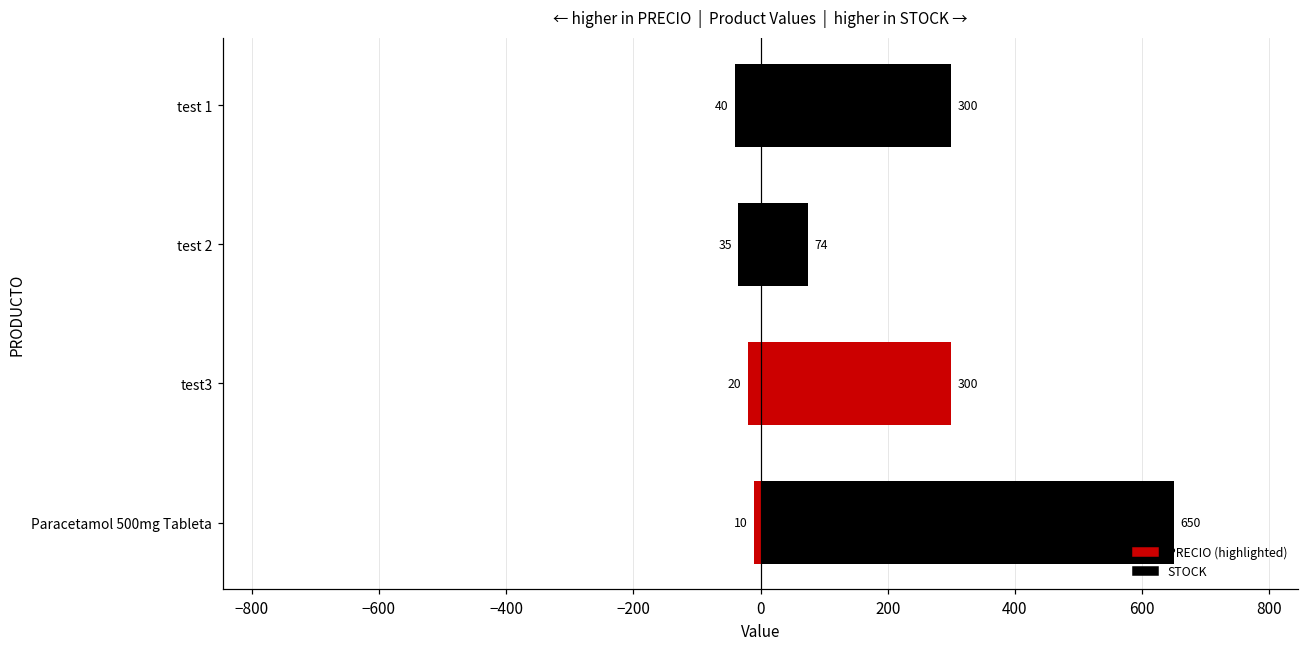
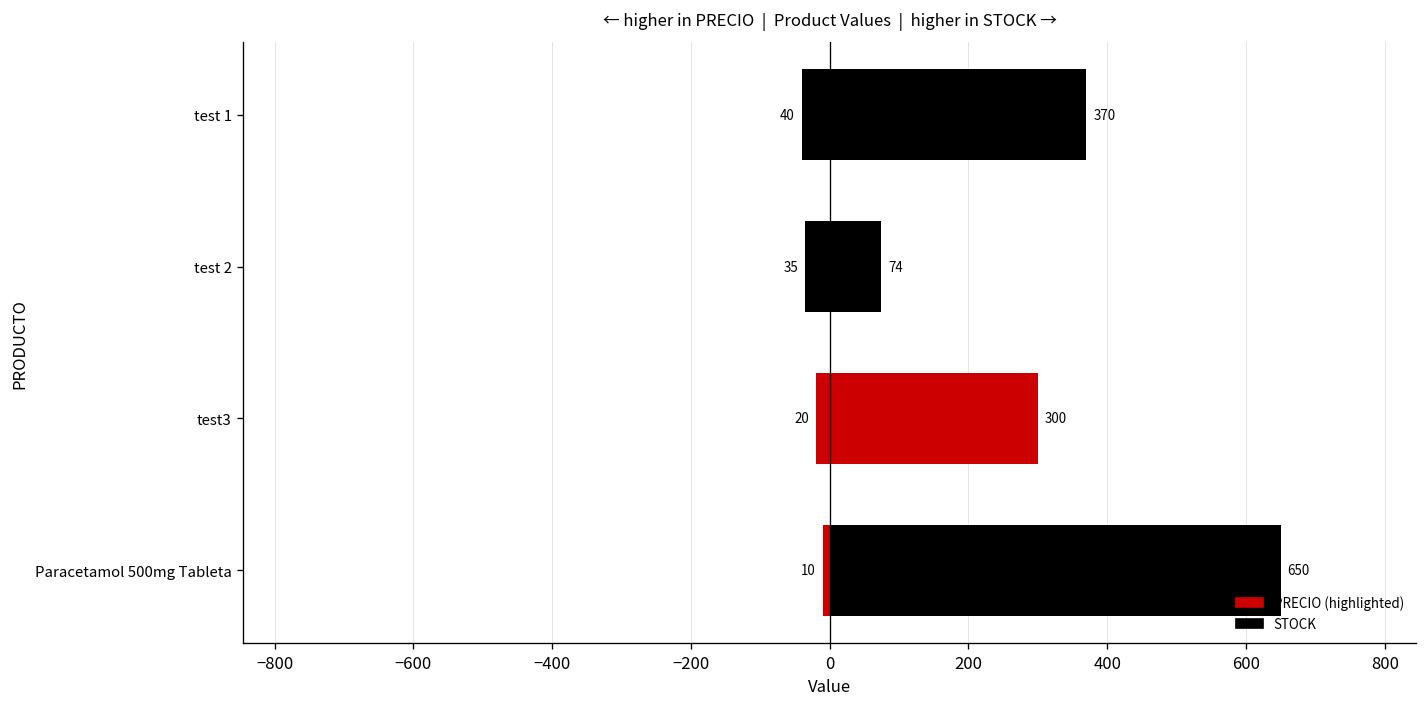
  {
    "STOCK": {
-     "test 1": 300,
+     "test 1": 370,
      "test 2": 74,
      "test3": 300,
      "Paracetamol 500mg Tableta": 650
    }
  }
